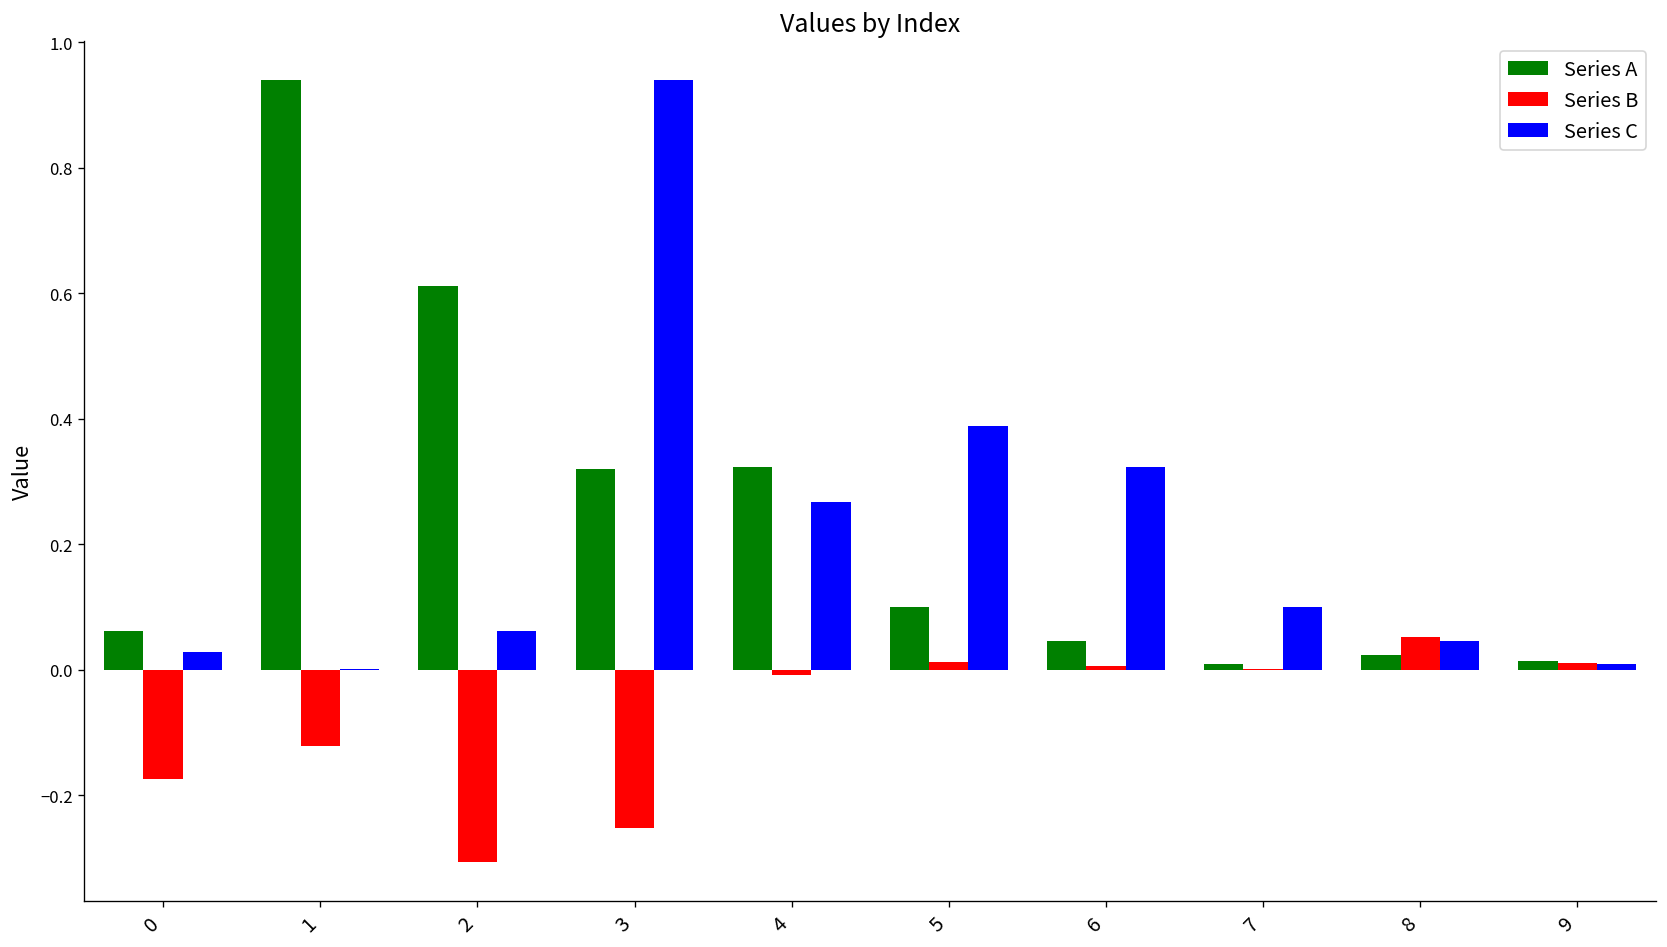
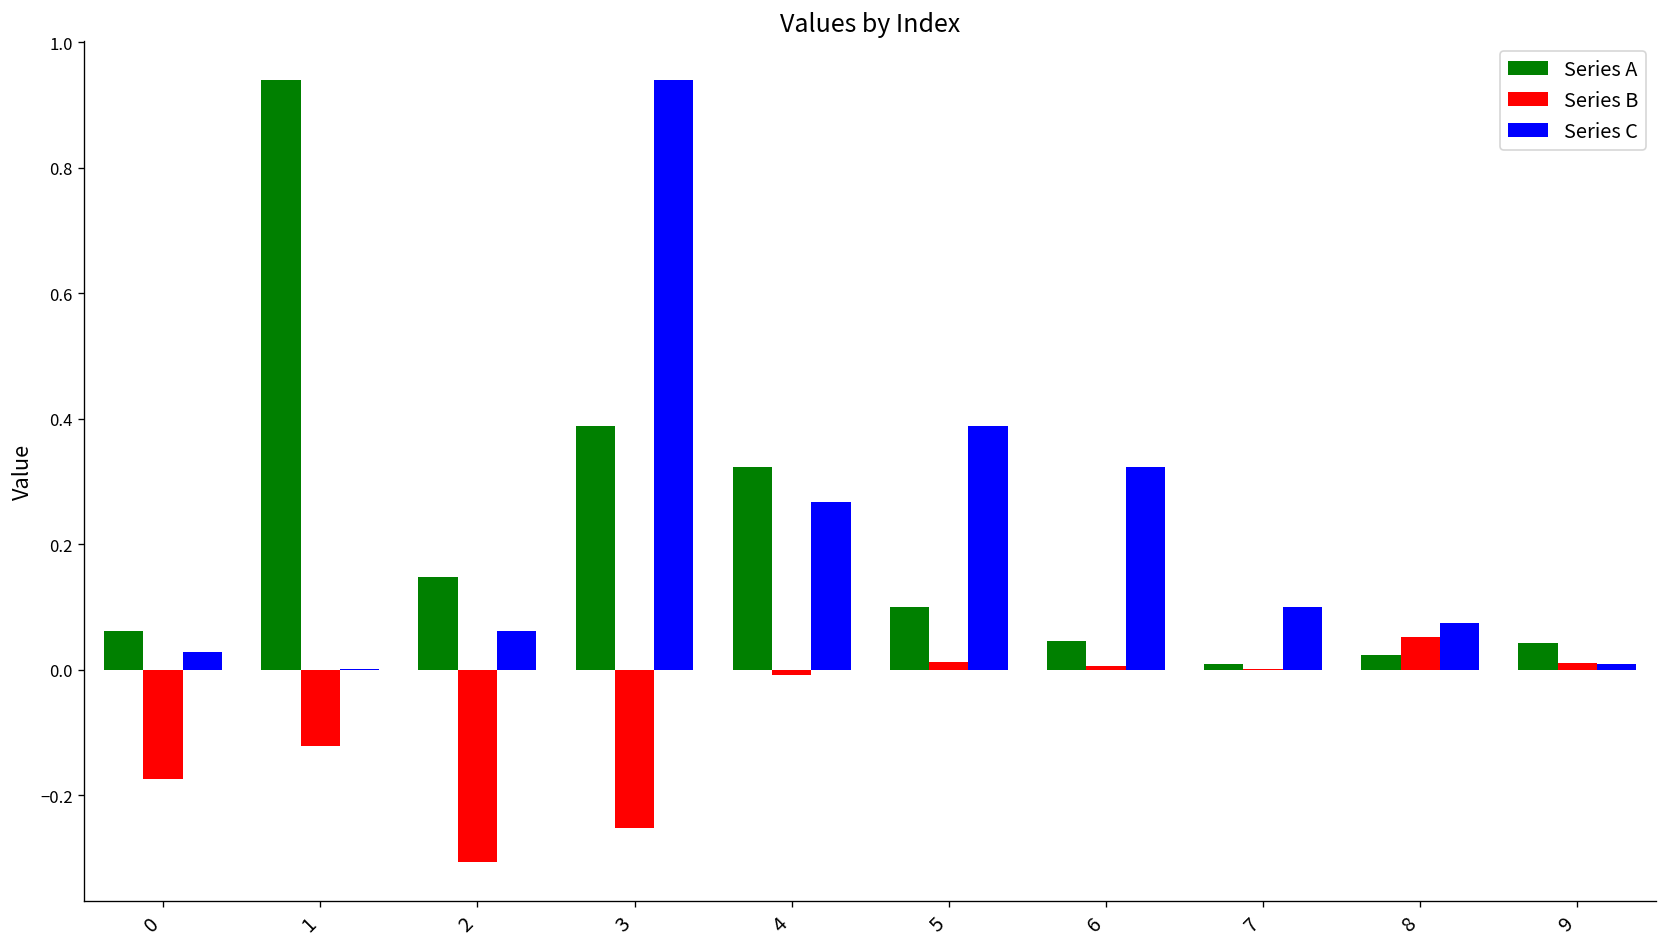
  {
    "Series A": {
      "0": 0.06,
      "1": 0.94,
-     "2": 0.61,
-     "3": 0.32,
+     "2": 0.15,
+     "3": 0.39,
      "4": 0.32,
      "5": 0.10,
      "6": 0.05,
      "7": 0.01,
      "8": 0.02,
-     "9": 0.01
+     "9": 0.04
    },
    "Series B": {
      "0": -0.17,
      "1": -0.12,
      "2": -0.31,
      "3": -0.25,
      "4": -0.01,
      "5": 0.01,
      "6": 0.01,
      "8": 0.05,
      "9": 0.01
    },
    "Series C": {
      "0": 0.03,
      "2": 0.06,
      "3": 0.94,
      "4": 0.27,
      "5": 0.39,
      "6": 0.32,
      "7": 0.10,
-     "8": 0.05,
+     "8": 0.07,
      "9": 0.01
    }
  }
